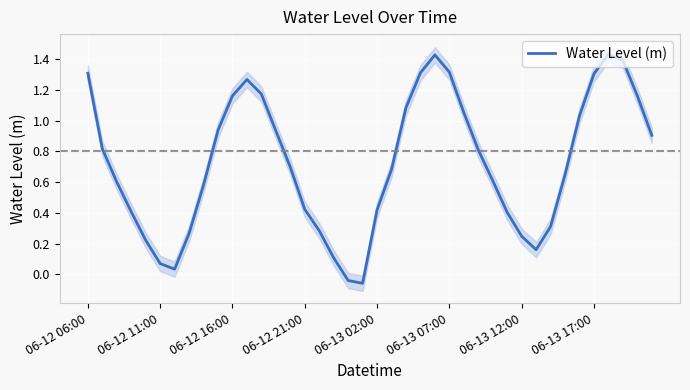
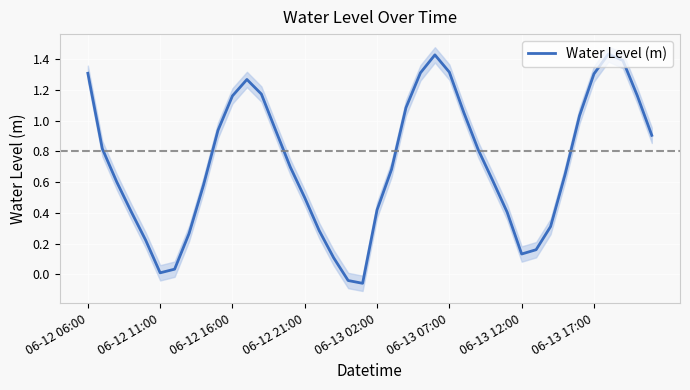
  {
    "Water Level (m)": {
      "06-12 06:00": 1.31,
-     "06-12 11:00": 0.07,
+     "06-12 11:00": 0.01,
      "06-12 16:00": 1.16,
-     "06-12 21:00": 0.42,
+     "06-12 21:00": 0.50,
      "06-13 02:00": 0.42,
      "06-13 07:00": 1.32,
-     "06-13 12:00": 0.25,
+     "06-13 12:00": 0.13,
      "06-13 17:00": 1.31
    }
  }
